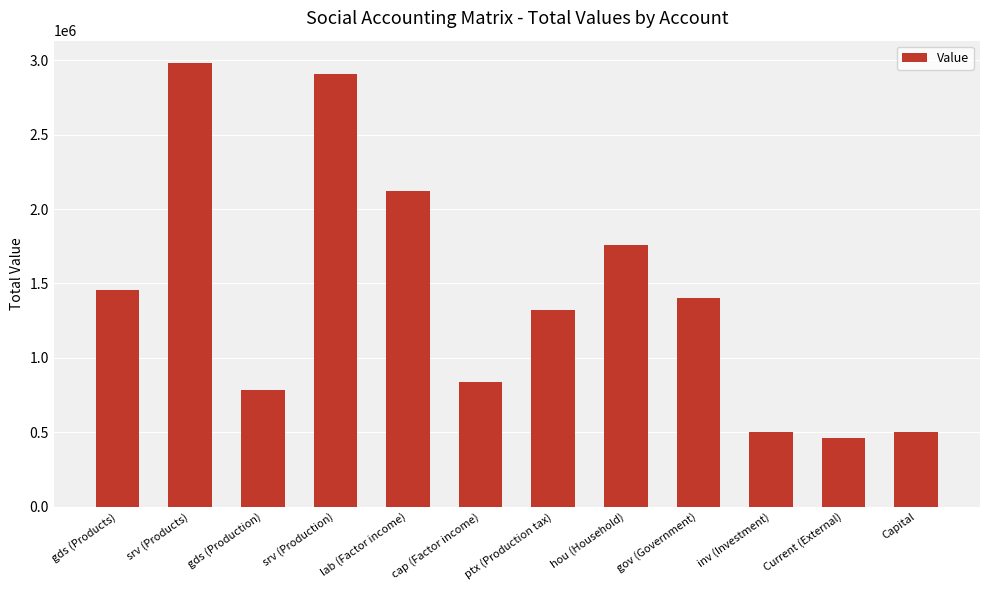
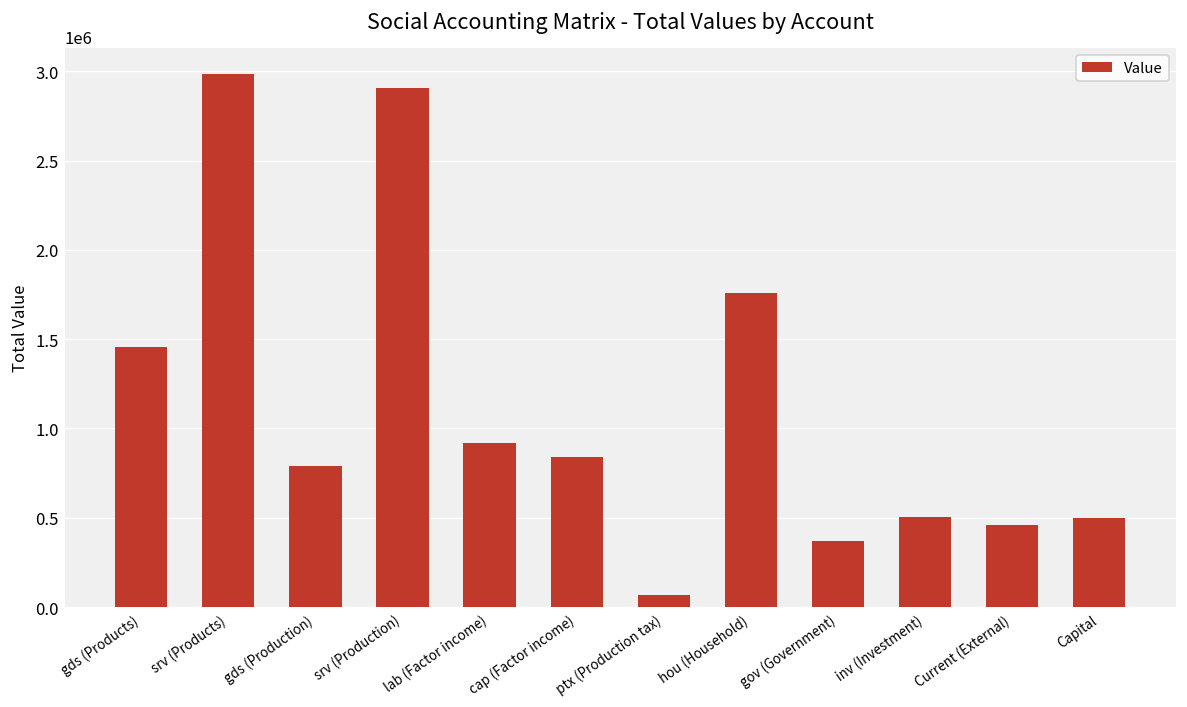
  {
    "gds (Products)": 1460000,
    "srv (Products)": 2980000,
    "gds (Production)": 790000,
    "srv (Production)": 2910000,
-   "lab (Factor income)": 2120000,
+   "lab (Factor income)": 920000,
    "cap (Factor income)": 840000,
-   "ptx (Production tax)": 1320000,
+   "ptx (Production tax)": 70000,
    "hou (Household)": 1760000,
-   "gov (Government)": 1400000,
+   "gov (Government)": 370000,
    "inv (Investment)": 500000,
    "Current (External)": 460000,
    "Capital": 500000
  }
